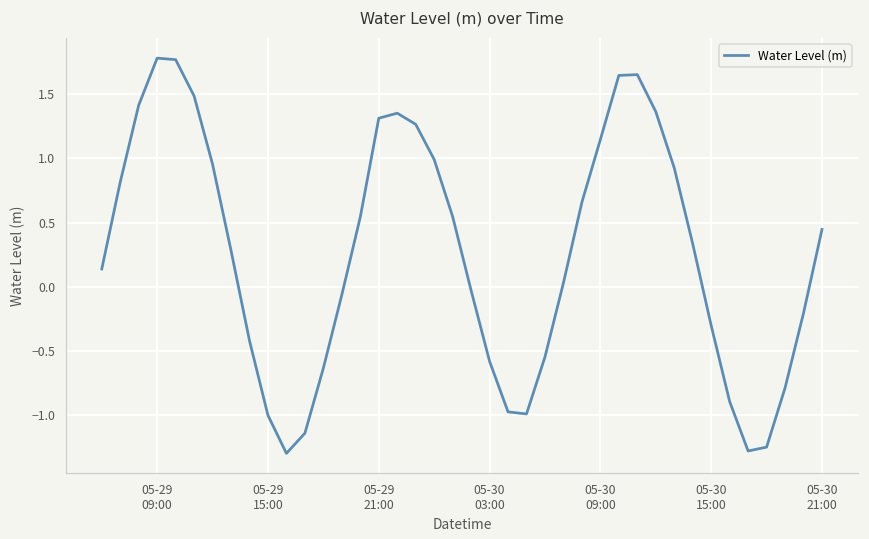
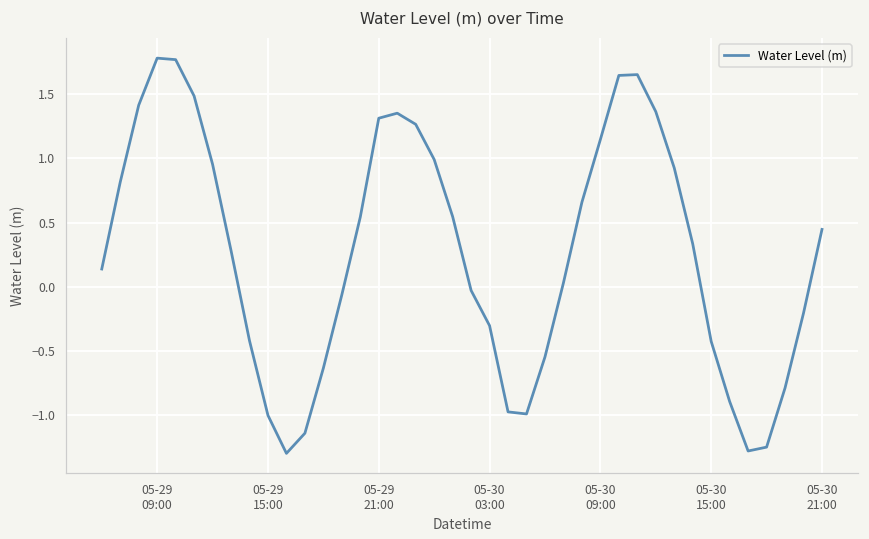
  {
    "05-29 09:00": 1.78,
    "05-29 15:00": -1.00,
    "05-29 21:00": 1.31,
-   "05-30 03:00": -0.58,
+   "05-30 03:00": -0.30,
    "05-30 09:00": 1.15,
-   "05-30 15:00": -0.30,
+   "05-30 15:00": -0.42,
    "05-30 21:00": 0.45
  }
